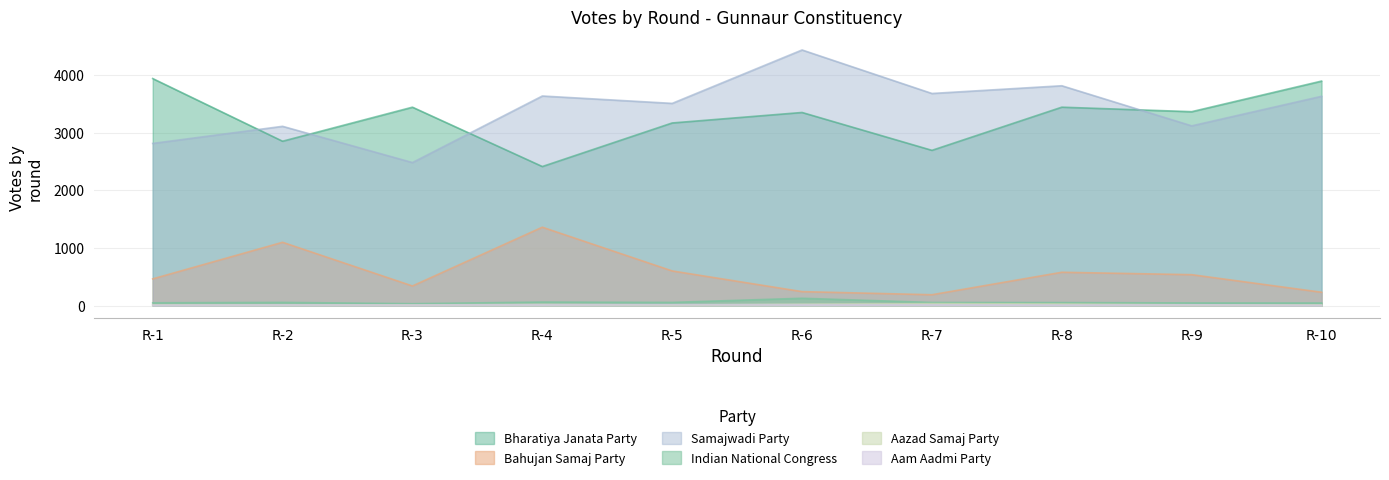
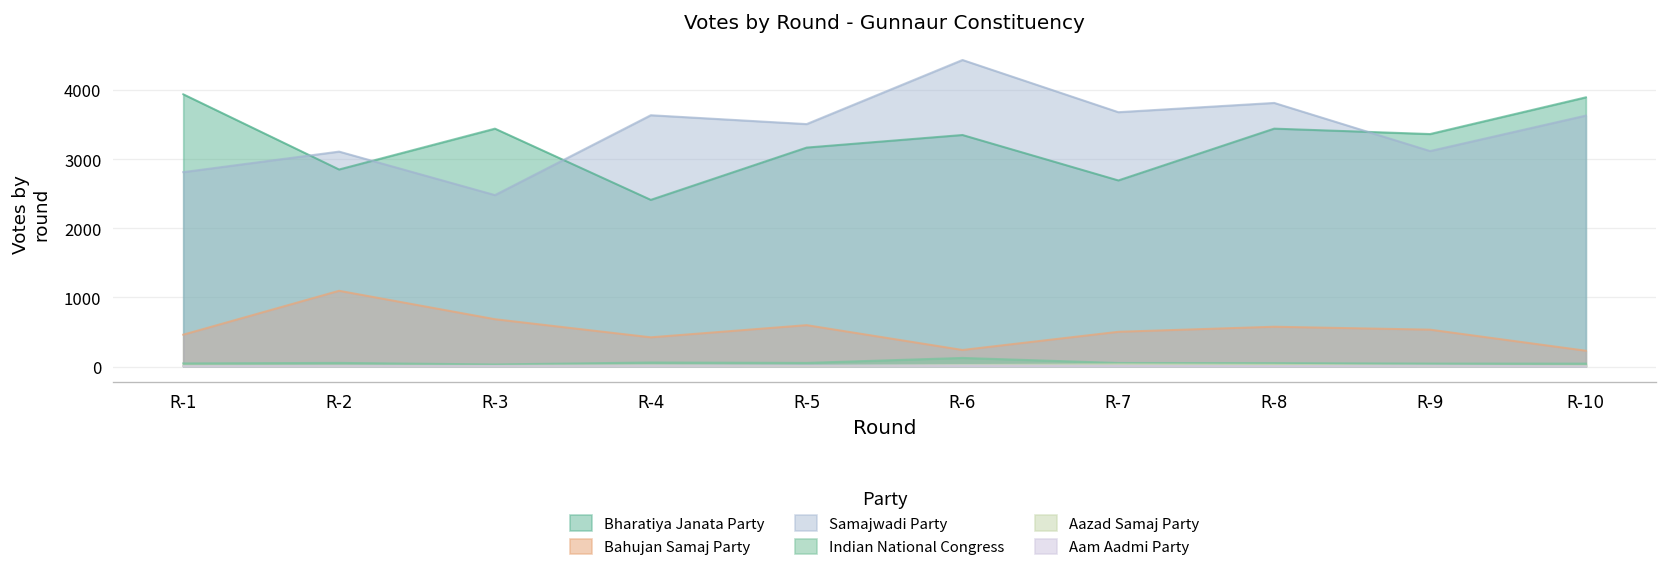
  {
    "Bahujan Samaj Party": {
      "R-1": 500,
      "R-2": 1100,
-     "R-3": 300,
-     "R-4": 1400,
+     "R-3": 700,
+     "R-4": 400,
      "R-5": 600,
      "R-6": 200,
-     "R-7": 200,
+     "R-7": 500,
      "R-8": 600,
      "R-9": 500,
      "R-10": 200
    }
  }
